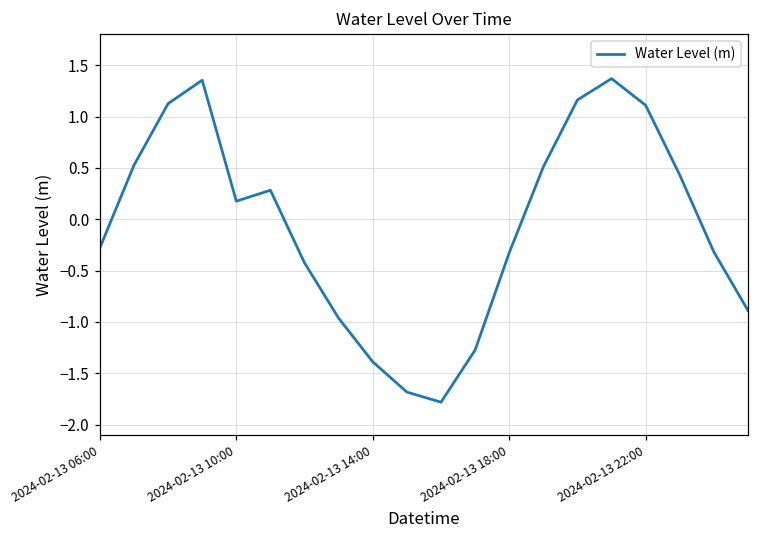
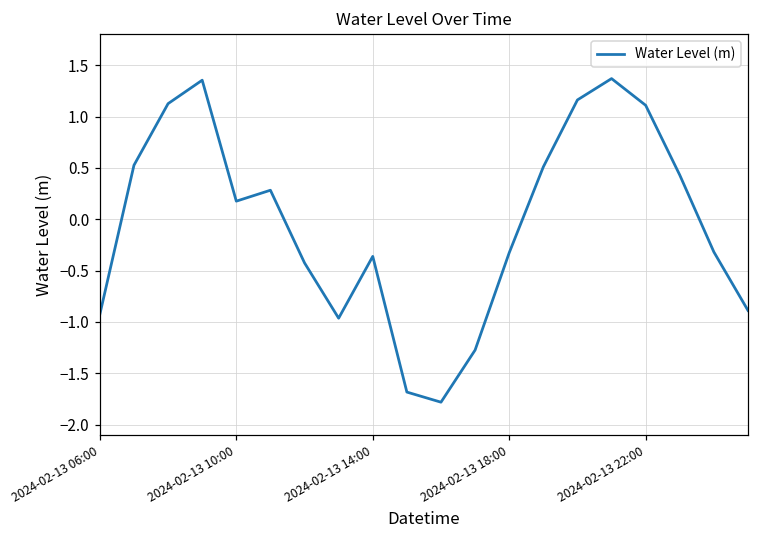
  {
-   "2024-02-13 06:00": -0.3,
+   "2024-02-13 06:00": -0.9,
    "2024-02-13 10:00": 0.2,
-   "2024-02-13 14:00": -1.4,
+   "2024-02-13 14:00": -0.4,
    "2024-02-13 18:00": -0.3,
    "2024-02-13 22:00": 1.1
  }
